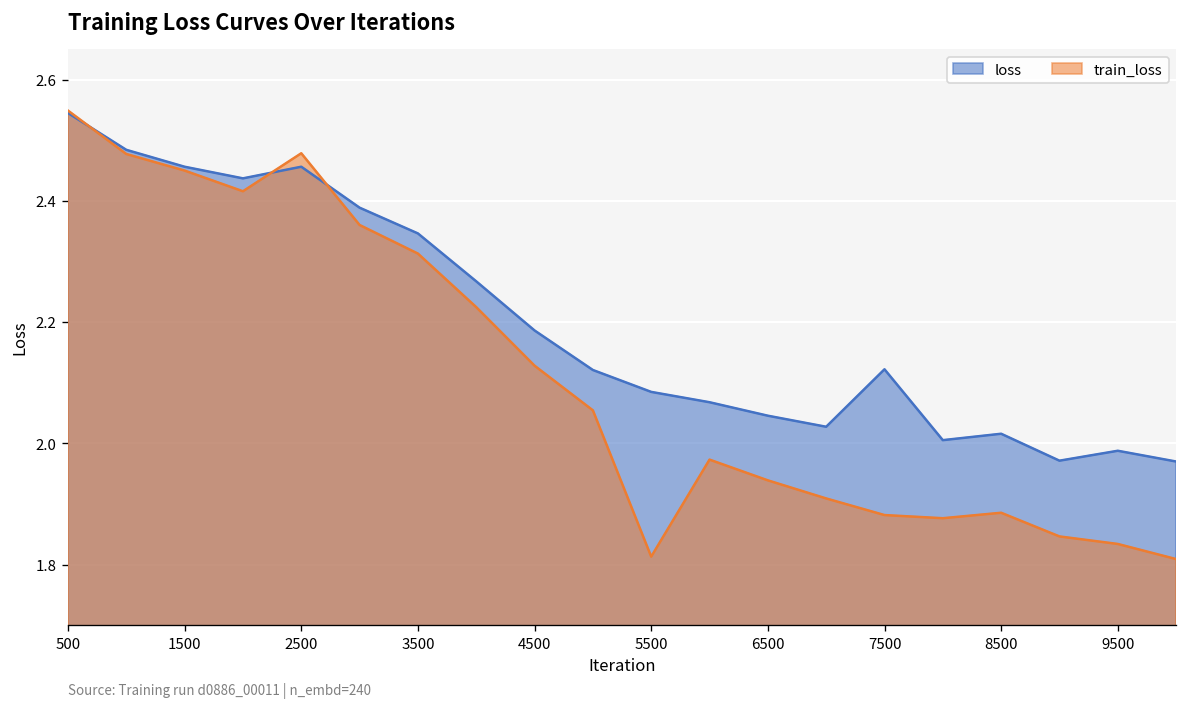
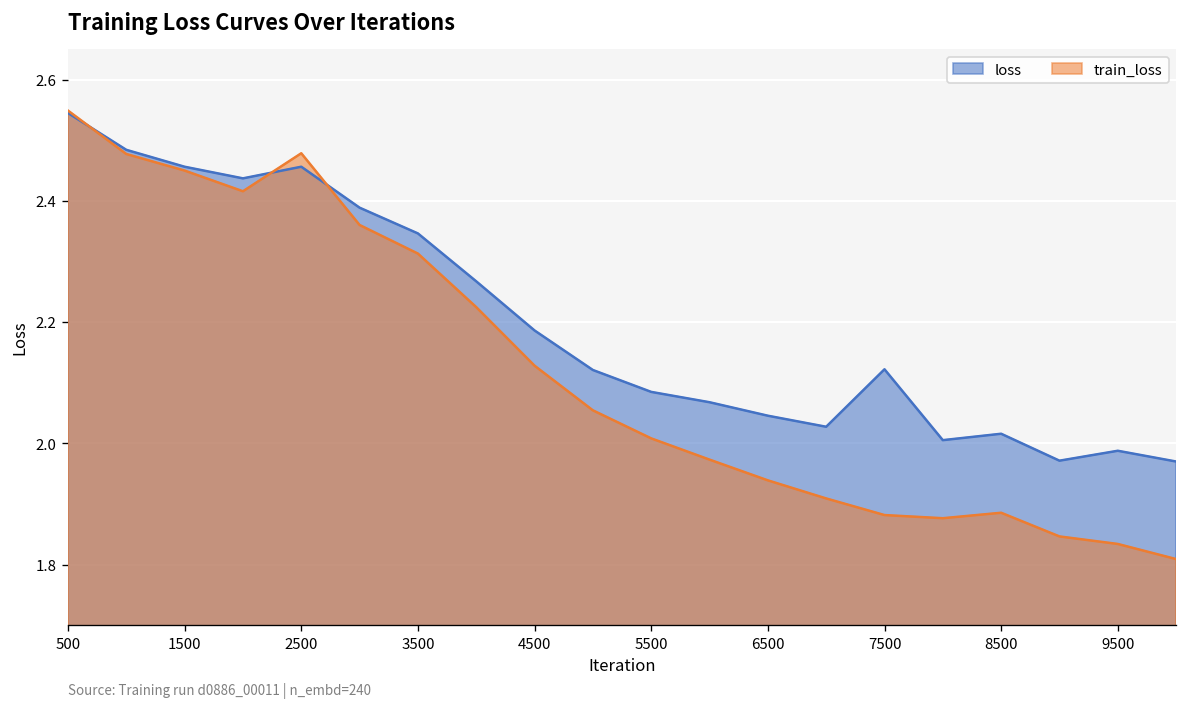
  {
    "loss": {
      "1500": 2.46,
      "2500": 2.46,
      "3500": 2.35,
      "4500": 2.19,
      "5500": 2.09,
      "6500": 2.05,
      "7500": 2.12,
      "8500": 2.02,
      "9500": 1.99
    },
    "train_loss": {
      "1500": 2.45,
      "2500": 2.48,
      "3500": 2.31,
      "4500": 2.13,
-     "5500": 1.81,
+     "5500": 2.01,
      "6500": 1.94,
      "7500": 1.88,
      "8500": 1.89,
      "9500": 1.83
    }
  }
